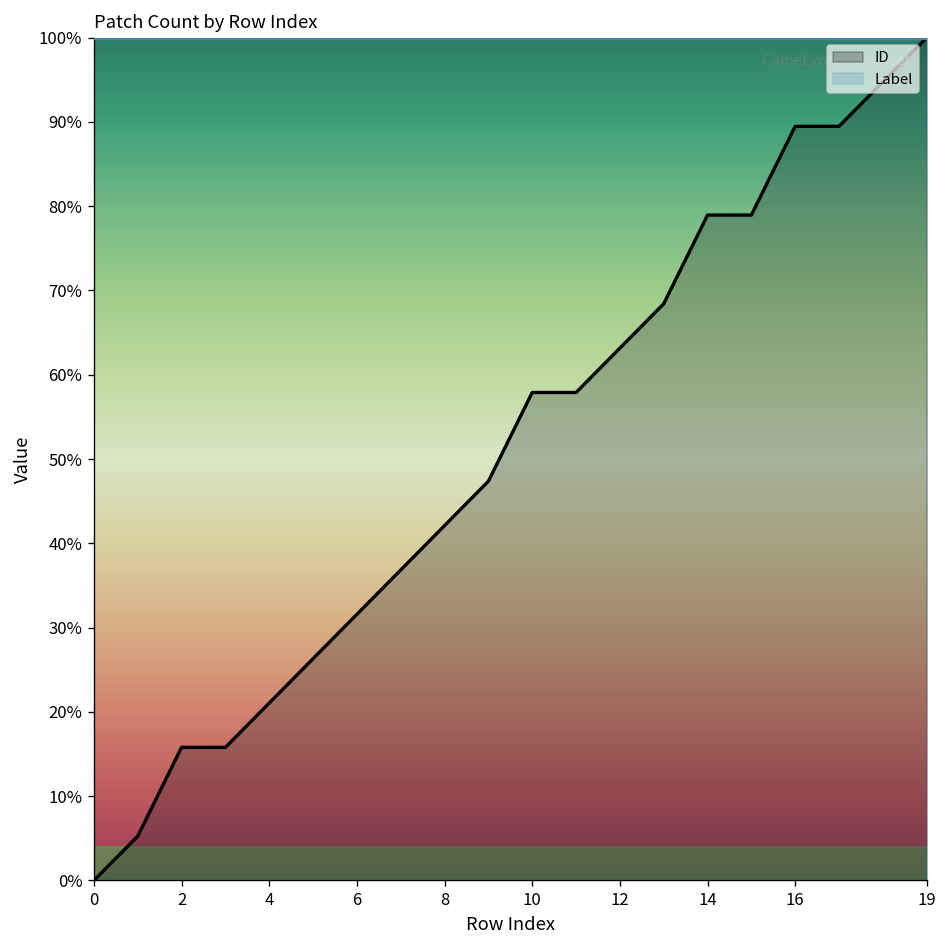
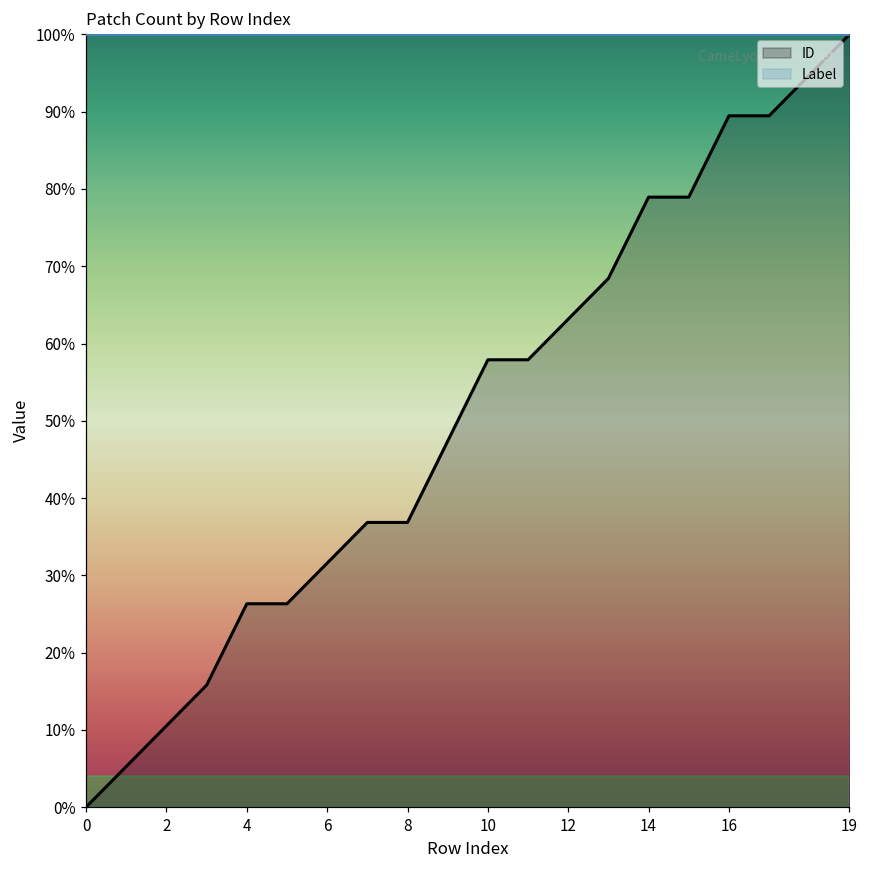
  {
    "ID": {
-     "2": "16%",
-     "4": "21%",
+     "2": "11%",
+     "4": "26%",
      "6": "32%",
-     "8": "42%",
+     "8": "37%",
      "10": "58%",
      "12": "63%",
      "14": "79%",
      "16": "89%"
    },
    "Label": {
      "0": "100%",
      "2": "100%",
      "4": "100%",
      "6": "100%",
      "8": "100%",
      "10": "100%",
      "12": "100%",
      "14": "100%",
      "16": "100%"
    }
  }
